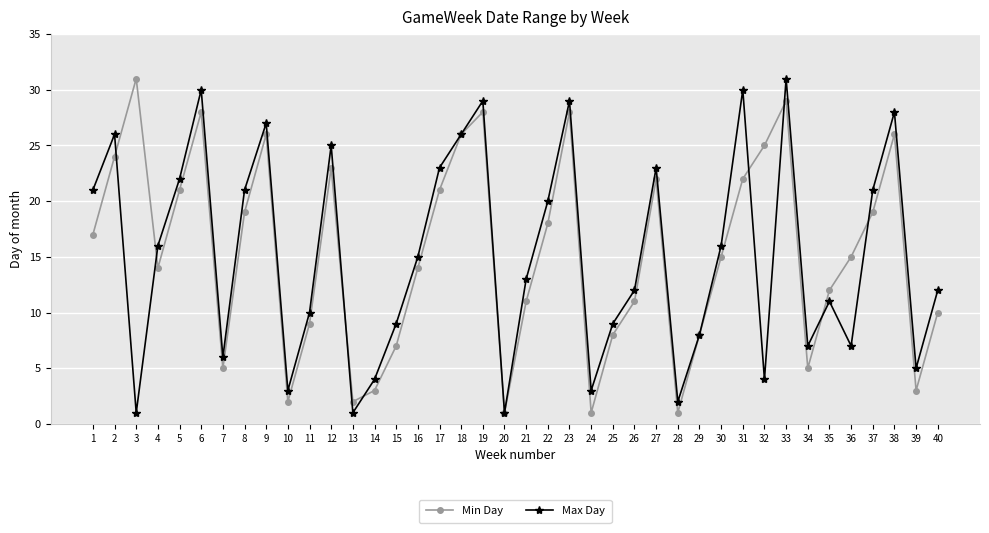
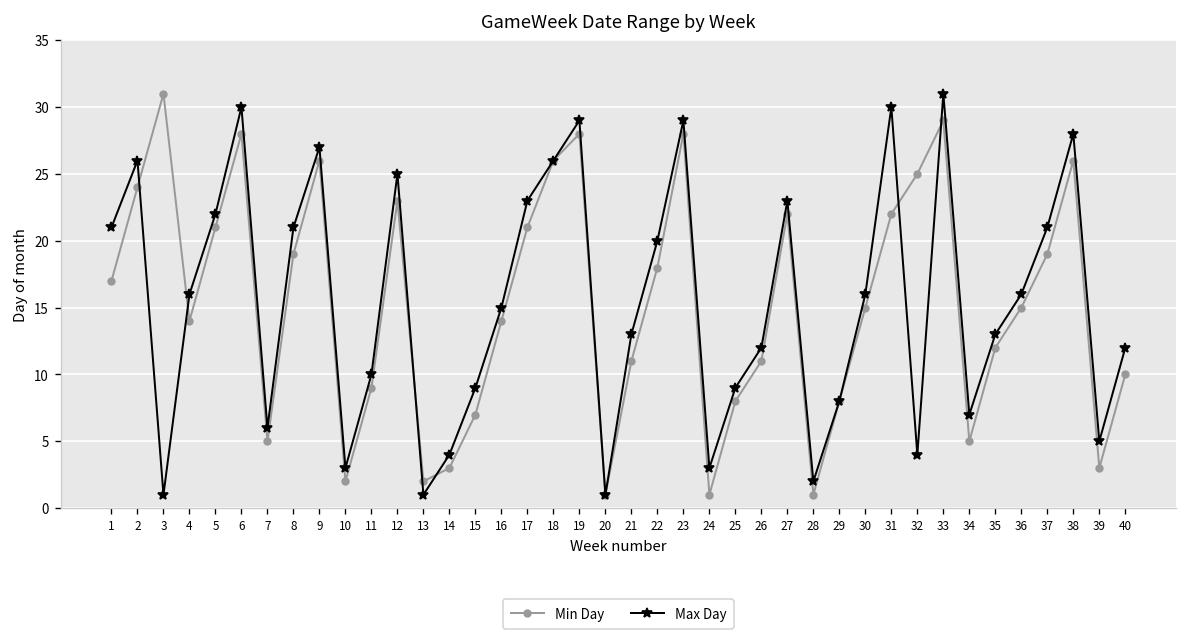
  {
    "Min Day": {
      "1": 17,
      "2": 24,
      "3": 31,
      "4": 14,
      "5": 21,
      "6": 28,
      "7": 5,
      "8": 19,
      "9": 26,
      "10": 2,
      "11": 9,
      "12": 23,
      "13": 2,
      "14": 3,
      "15": 7,
      "16": 14,
      "17": 21,
      "19": 28,
      "21": 11,
      "22": 18,
      "23": 28,
      "24": 1,
      "25": 8,
      "26": 11,
      "27": 22,
      "28": 1,
      "30": 15,
      "31": 22,
      "32": 25,
      "33": 29,
      "34": 5,
      "35": 12,
      "36": 15,
      "37": 19,
      "38": 26,
      "39": 3,
      "40": 10
    },
    "Max Day": {
      "1": 21,
      "2": 26,
      "3": 1,
      "4": 16,
      "5": 22,
      "6": 30,
      "7": 6,
      "8": 21,
      "9": 27,
      "10": 3,
      "11": 10,
      "12": 25,
      "13": 1,
      "14": 4,
      "15": 9,
      "16": 15,
      "17": 23,
      "19": 29,
      "21": 13,
      "22": 20,
      "23": 29,
      "24": 3,
      "25": 9,
      "26": 12,
      "27": 23,
      "28": 2,
      "30": 16,
      "31": 30,
      "32": 4,
      "33": 31,
      "34": 7,
-     "35": 11,
-     "36": 7,
+     "35": 13,
+     "36": 16,
      "37": 21,
      "38": 28,
      "39": 5,
      "40": 12
    }
  }
